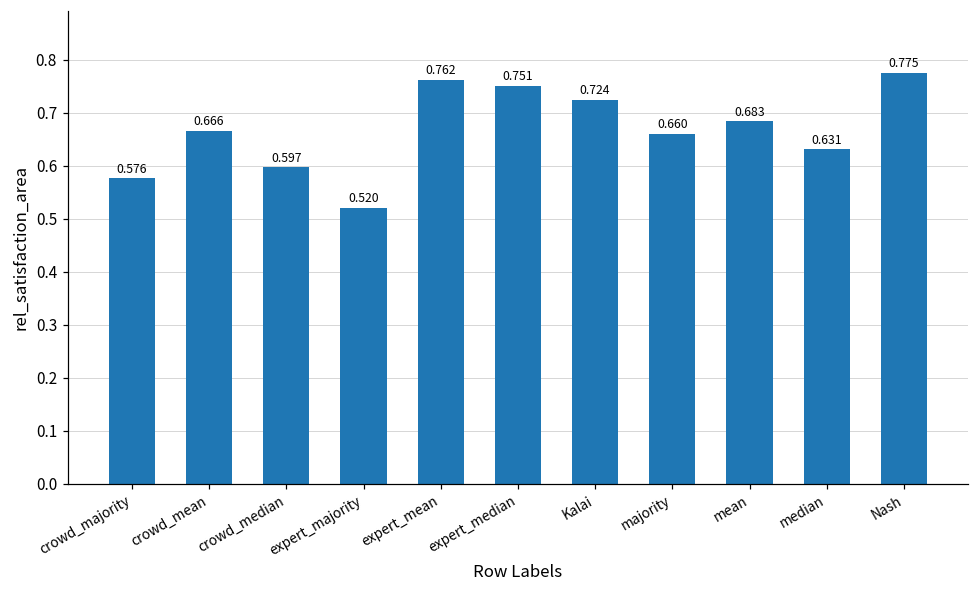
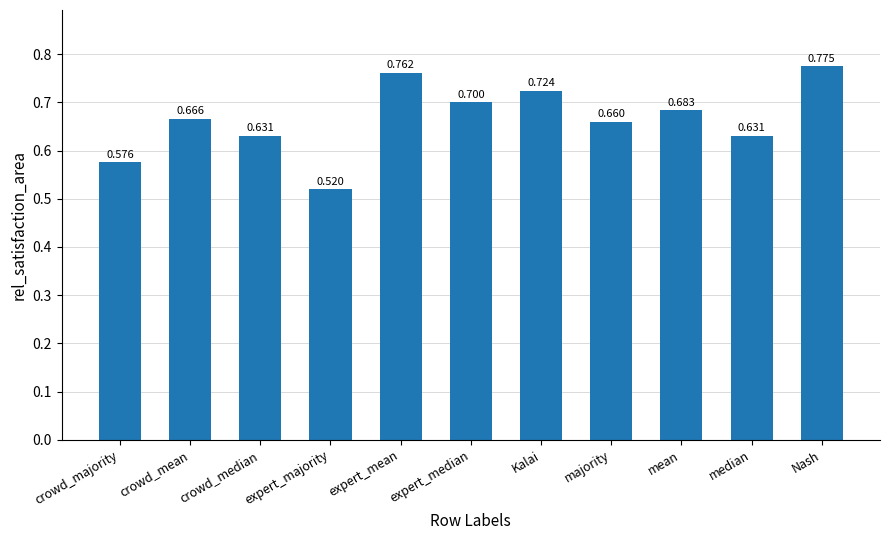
  {
    "crowd_majority": 0.576,
    "crowd_mean": 0.666,
-   "crowd_median": 0.597,
+   "crowd_median": 0.631,
    "expert_majority": 0.520,
    "expert_mean": 0.762,
-   "expert_median": 0.751,
+   "expert_median": 0.700,
    "Kalai": 0.724,
    "majority": 0.660,
    "mean": 0.683,
    "median": 0.631,
    "Nash": 0.775
  }
